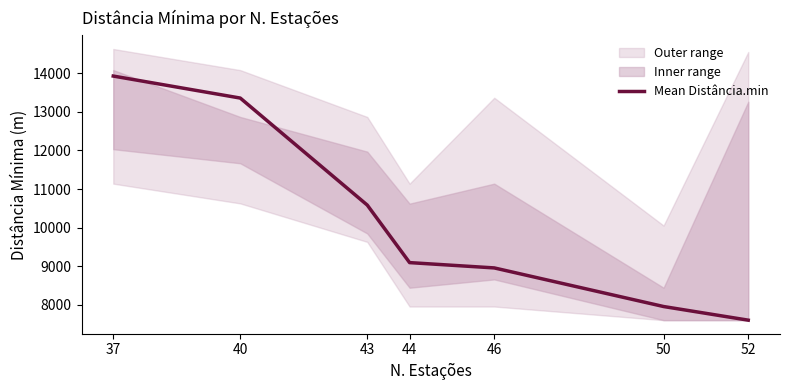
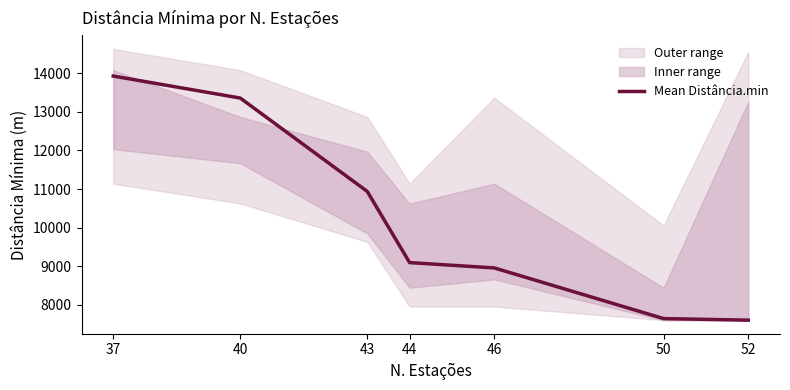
  {
    "Mean Distância.min": {
      "37": 13900,
      "40": 13400,
-     "43": 10600,
+     "43": 10900,
      "44": 9100,
      "46": 9000,
-     "50": 8000,
+     "50": 7600,
      "52": 7600
    }
  }
